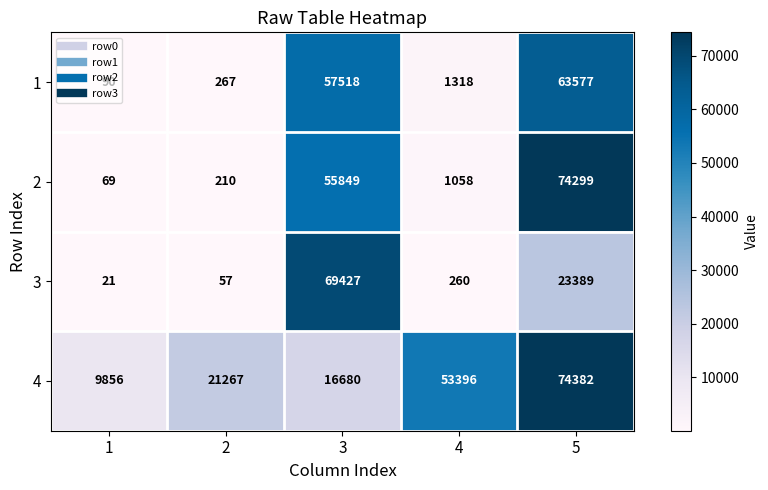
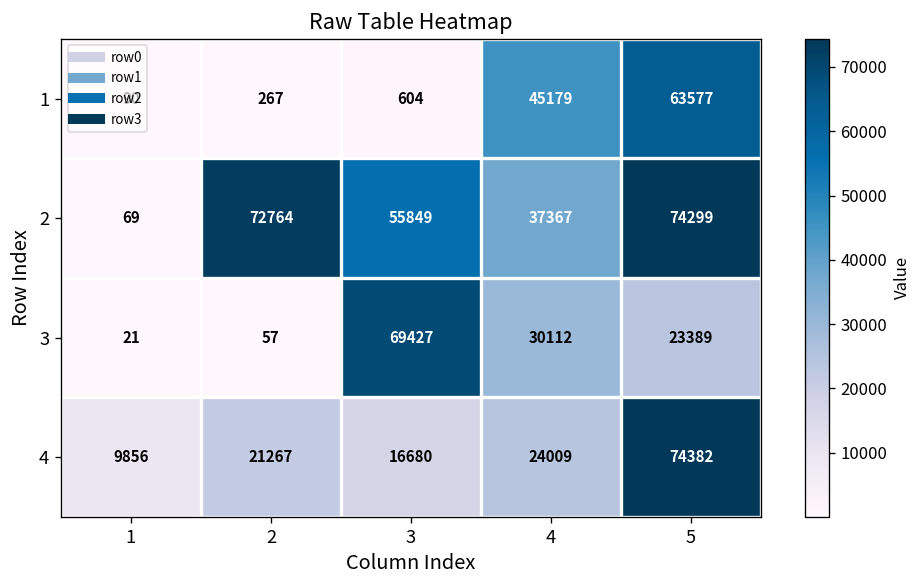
  {
    "1": {
      "2": 267,
-     "3": 57518,
-     "4": 1318,
+     "3": 604,
+     "4": 45179,
      "5": 63577
    },
    "2": {
      "1": 69,
-     "2": 210,
+     "2": 72764,
      "3": 55849,
-     "4": 1058,
+     "4": 37367,
      "5": 74299
    },
    "3": {
      "1": 21,
      "2": 57,
      "3": 69427,
-     "4": 260,
+     "4": 30112,
      "5": 23389
    },
    "4": {
      "1": 9856,
      "2": 21267,
      "3": 16680,
-     "4": 53396,
+     "4": 24009,
      "5": 74382
    }
  }
